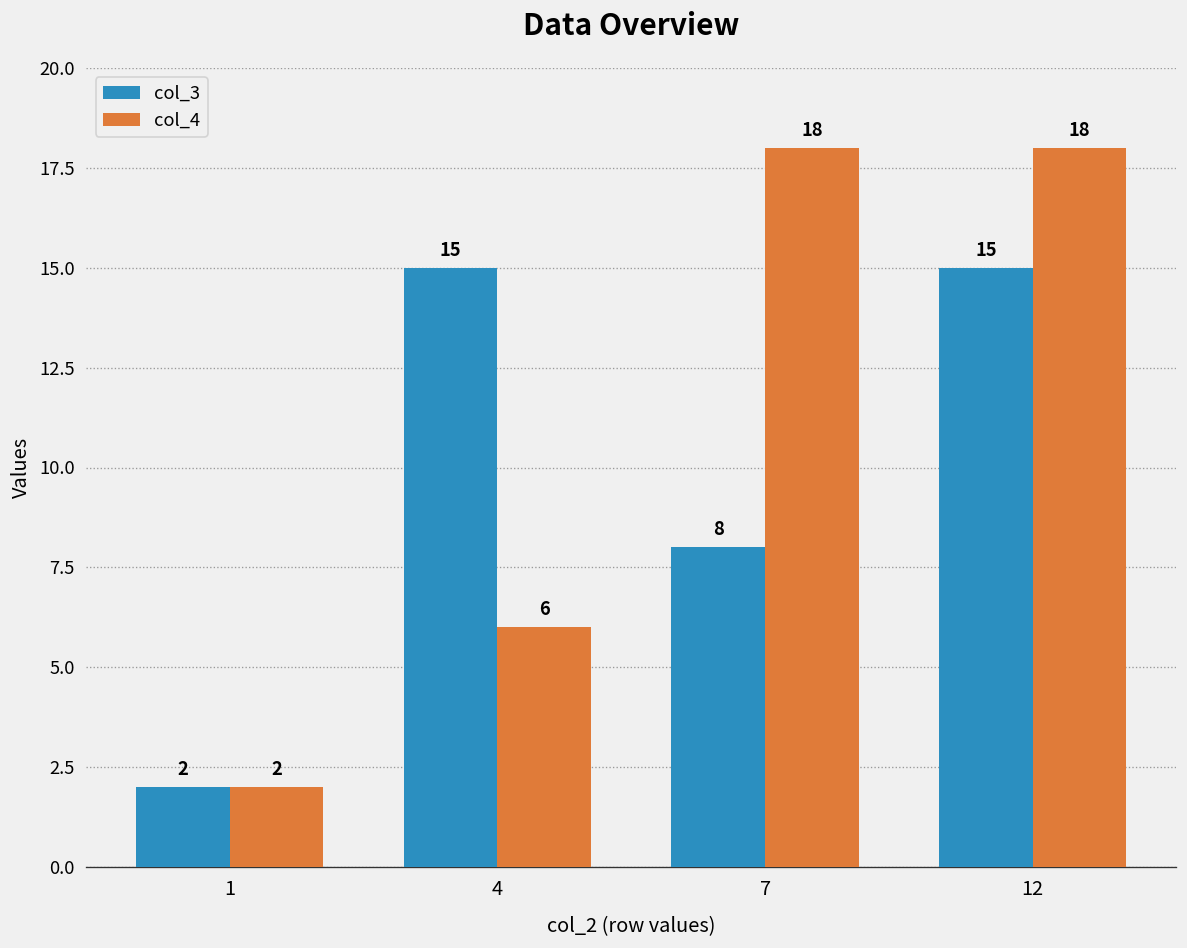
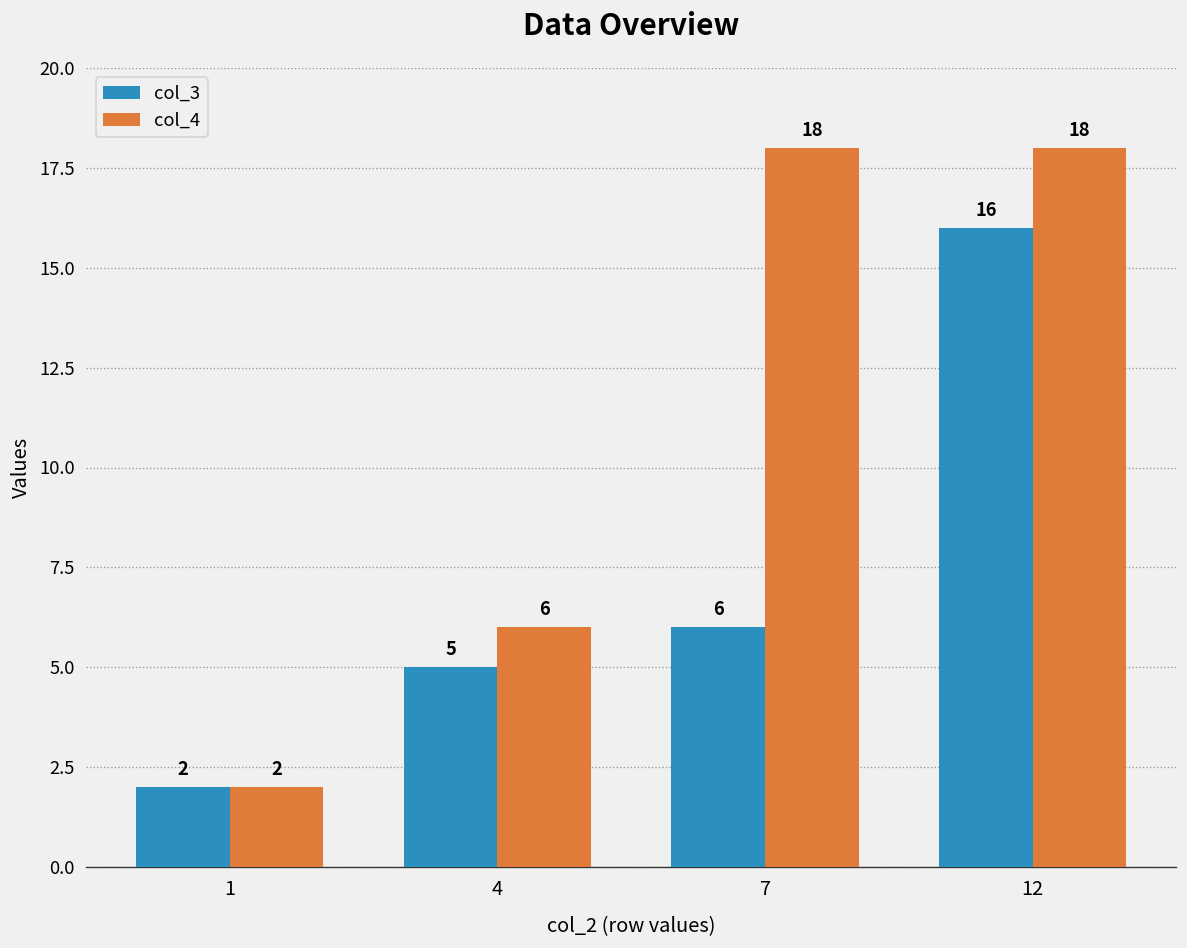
  {
    "col_3": {
      "1": 2,
-     "4": 15,
-     "7": 8,
-     "12": 15
+     "4": 5,
+     "7": 6,
+     "12": 16
    },
    "col_4": {
      "1": 2,
      "4": 6,
      "7": 18,
      "12": 18
    }
  }
